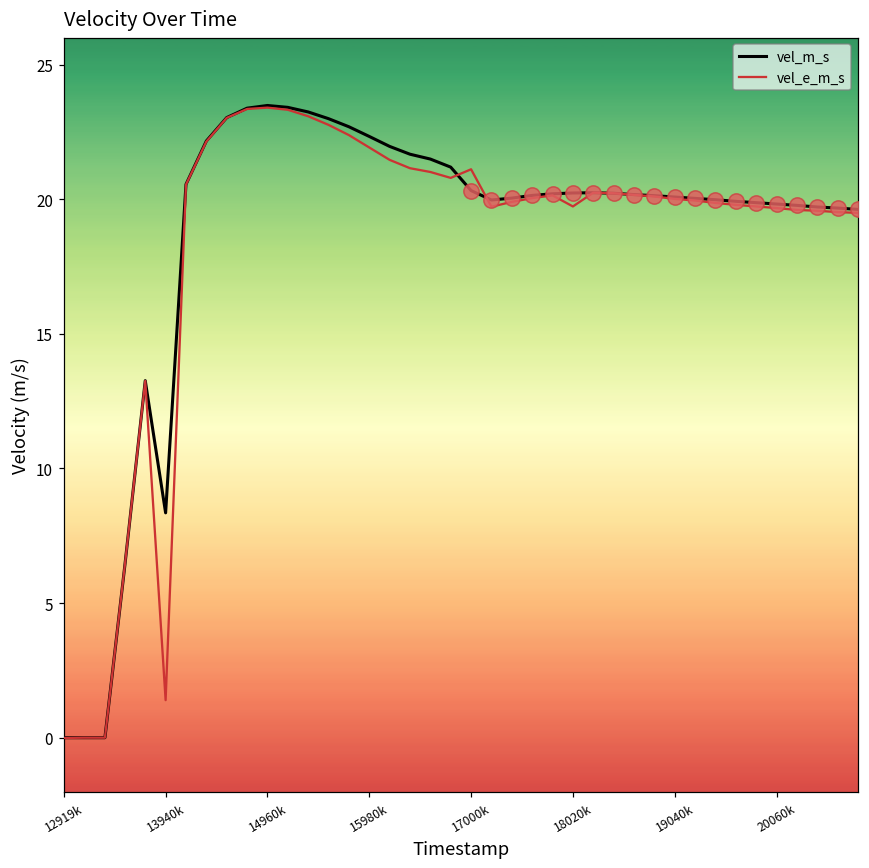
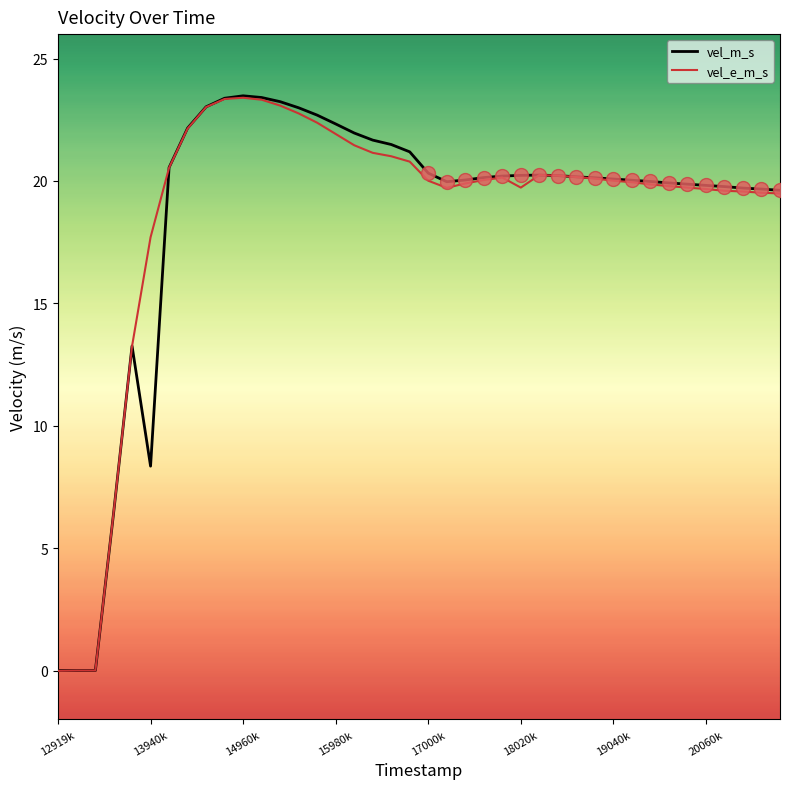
  {
    "vel_m_s": {
      "13940k": 8.4,
      "15980k": 22.3
    },
    "vel_e_m_s": {
-     "13940k": 1.4,
+     "13940k": 17.7,
      "15980k": 21.9,
-     "17000k": 21.1,
+     "17000k": 20.0,
      "18020k": 19.7,
      "20060k": 19.7
    }
  }
